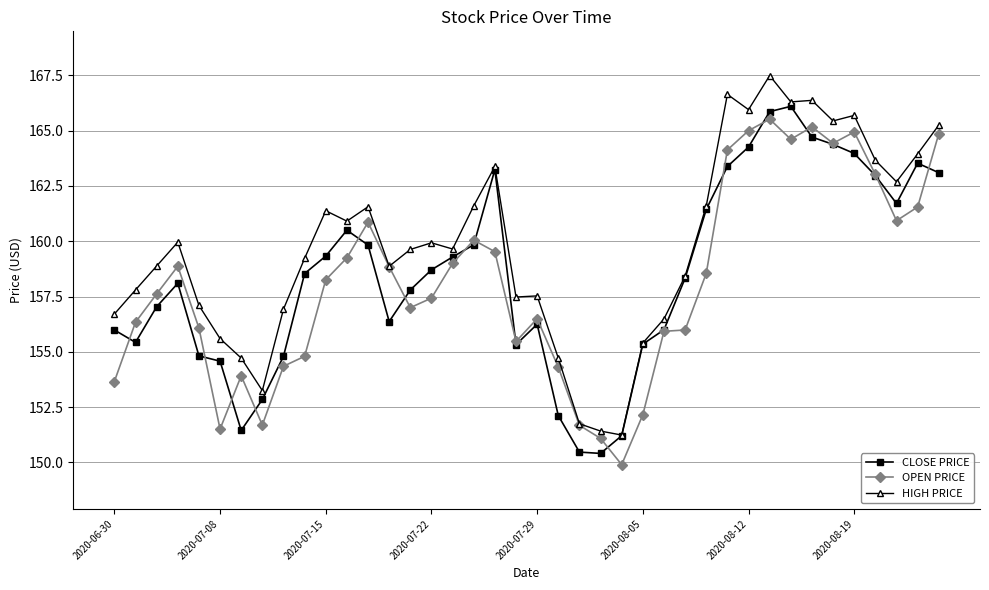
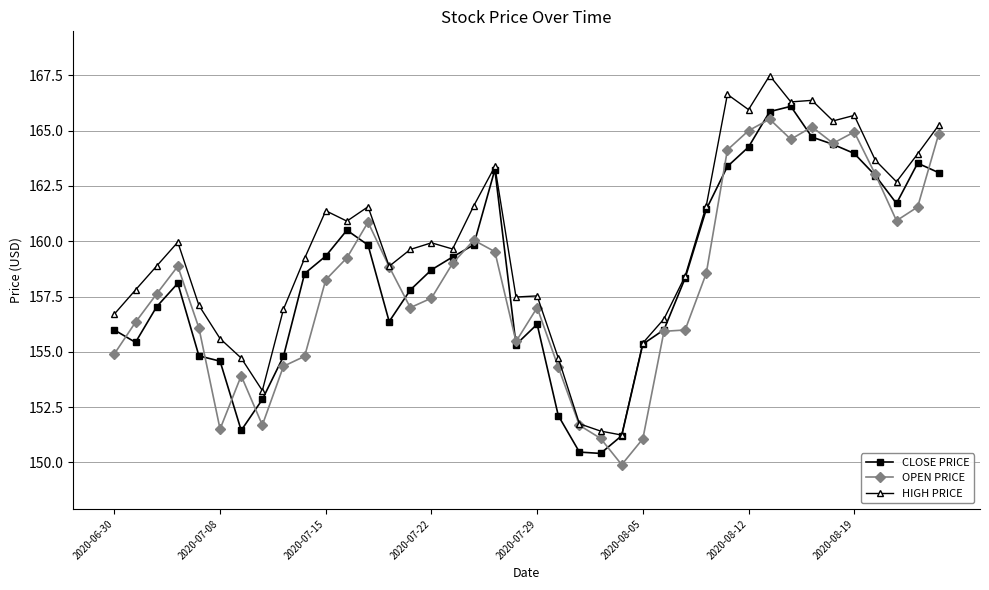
  {
    "OPEN PRICE": {
-     "2020-06-30": 153.7,
+     "2020-06-30": 154.9,
      "2020-07-08": 151.5,
      "2020-07-15": 158.3,
      "2020-07-22": 157.4,
-     "2020-07-29": 156.5,
-     "2020-08-05": 152.2,
+     "2020-07-29": 157.0,
+     "2020-08-05": 151.1,
      "2020-08-12": 165.0,
      "2020-08-19": 164.9
    }
  }
